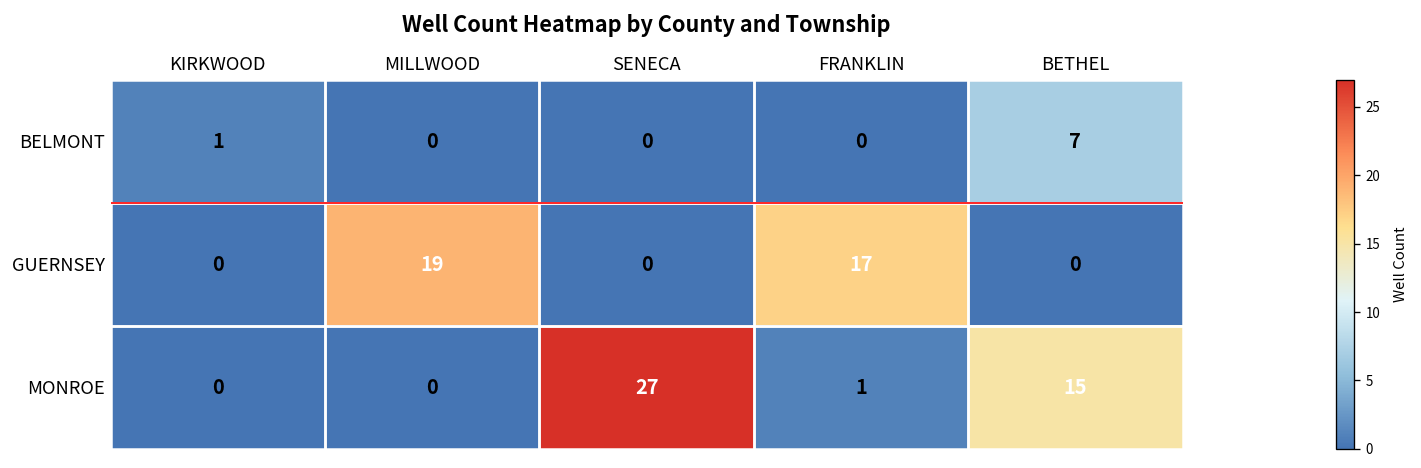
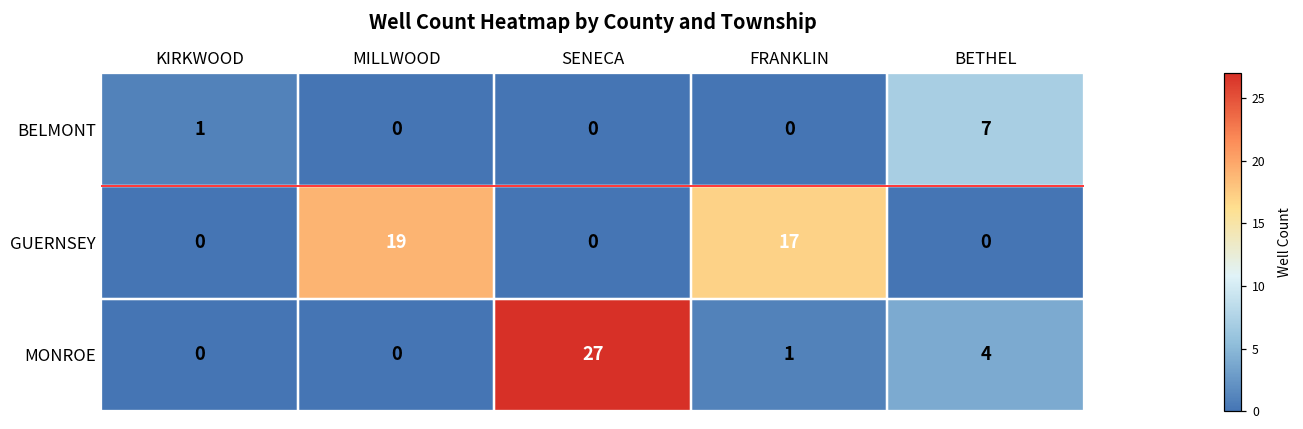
  {
    "BELMONT": {
      "KIRKWOOD": 1,
      "MILLWOOD": 0,
      "SENECA": 0,
      "FRANKLIN": 0,
      "BETHEL": 7
    },
    "GUERNSEY": {
      "KIRKWOOD": 0,
      "MILLWOOD": 19,
      "SENECA": 0,
      "FRANKLIN": 17,
      "BETHEL": 0
    },
    "MONROE": {
      "KIRKWOOD": 0,
      "MILLWOOD": 0,
      "SENECA": 27,
      "FRANKLIN": 1,
-     "BETHEL": 15
+     "BETHEL": 4
    }
  }
